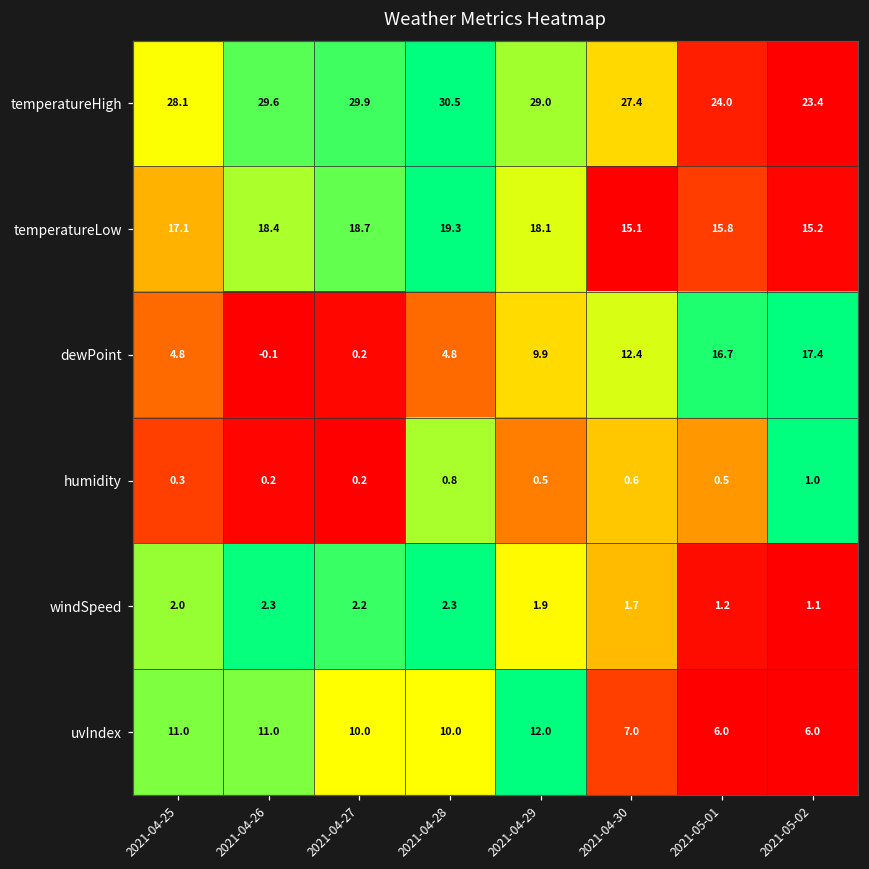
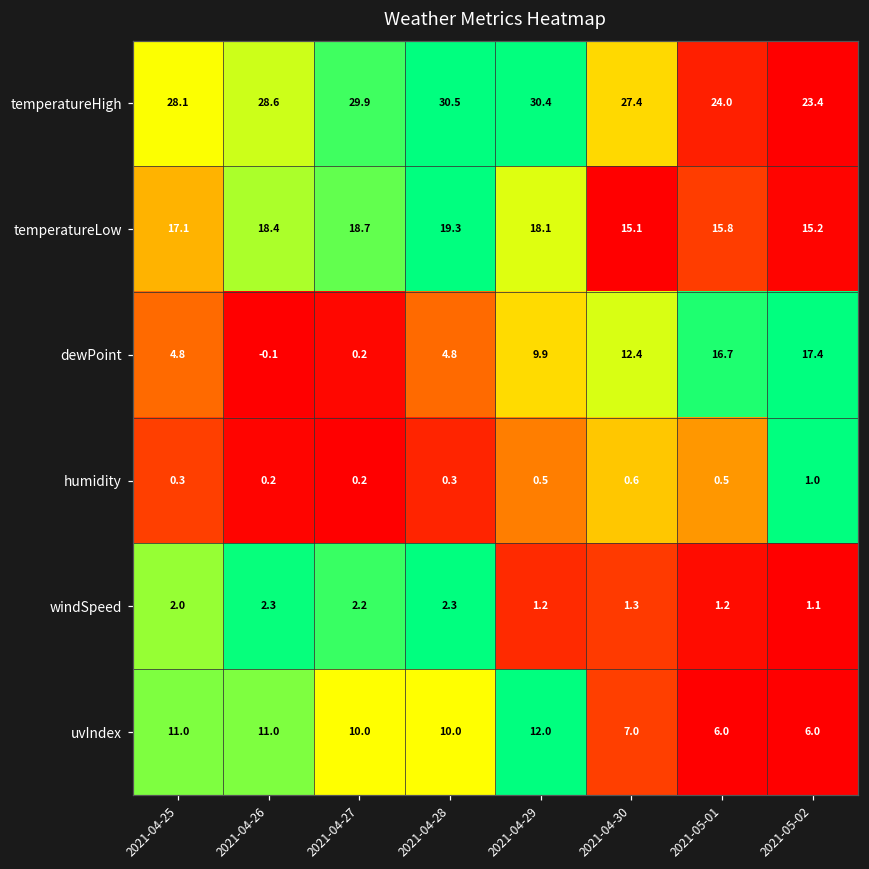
  {
    "temperatureHigh": {
      "2021-04-25": 28.1,
-     "2021-04-26": 29.6,
+     "2021-04-26": 28.6,
      "2021-04-27": 29.9,
      "2021-04-28": 30.5,
-     "2021-04-29": 29.0,
+     "2021-04-29": 30.4,
      "2021-04-30": 27.4,
      "2021-05-01": 24.0,
      "2021-05-02": 23.4
    },
    "temperatureLow": {
      "2021-04-25": 17.1,
      "2021-04-26": 18.4,
      "2021-04-27": 18.7,
      "2021-04-28": 19.3,
      "2021-04-29": 18.1,
      "2021-04-30": 15.1,
      "2021-05-01": 15.8,
      "2021-05-02": 15.2
    },
    "dewPoint": {
      "2021-04-25": 4.8,
      "2021-04-26": -0.1,
      "2021-04-27": 0.2,
      "2021-04-28": 4.8,
      "2021-04-29": 9.9,
      "2021-04-30": 12.4,
      "2021-05-01": 16.7,
      "2021-05-02": 17.4
    },
    "humidity": {
      "2021-04-25": 0.3,
      "2021-04-26": 0.2,
      "2021-04-27": 0.2,
-     "2021-04-28": 0.8,
+     "2021-04-28": 0.3,
      "2021-04-29": 0.5,
      "2021-04-30": 0.6,
      "2021-05-01": 0.5,
      "2021-05-02": 1.0
    },
    "windSpeed": {
      "2021-04-25": 2.0,
      "2021-04-26": 2.3,
      "2021-04-27": 2.2,
      "2021-04-28": 2.3,
-     "2021-04-29": 1.9,
-     "2021-04-30": 1.7,
+     "2021-04-29": 1.2,
+     "2021-04-30": 1.3,
      "2021-05-01": 1.2,
      "2021-05-02": 1.1
    },
    "uvIndex": {
      "2021-04-25": 11.0,
      "2021-04-26": 11.0,
      "2021-04-27": 10.0,
      "2021-04-28": 10.0,
      "2021-04-29": 12.0,
      "2021-04-30": 7.0,
      "2021-05-01": 6.0,
      "2021-05-02": 6.0
    }
  }
